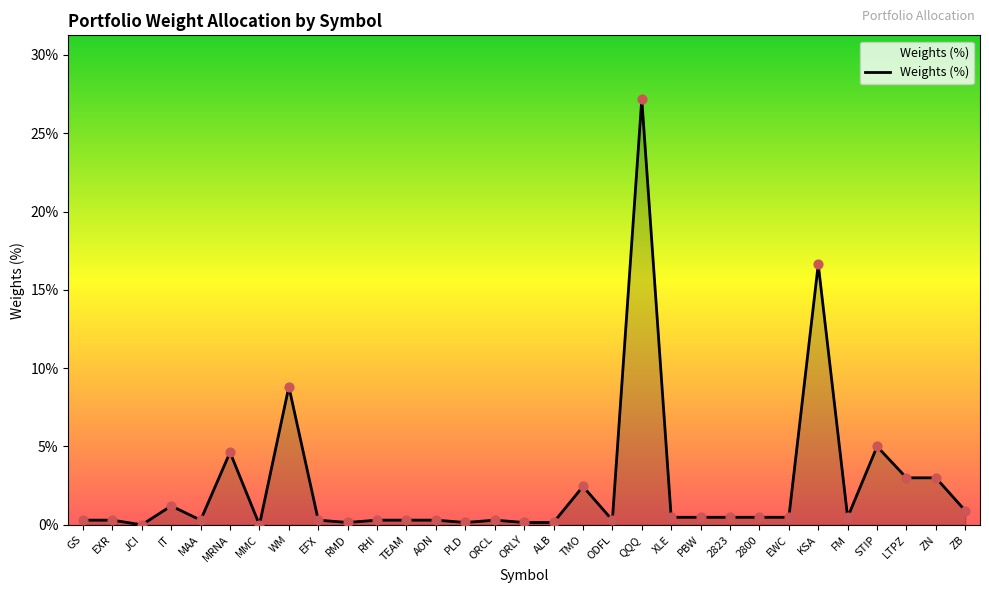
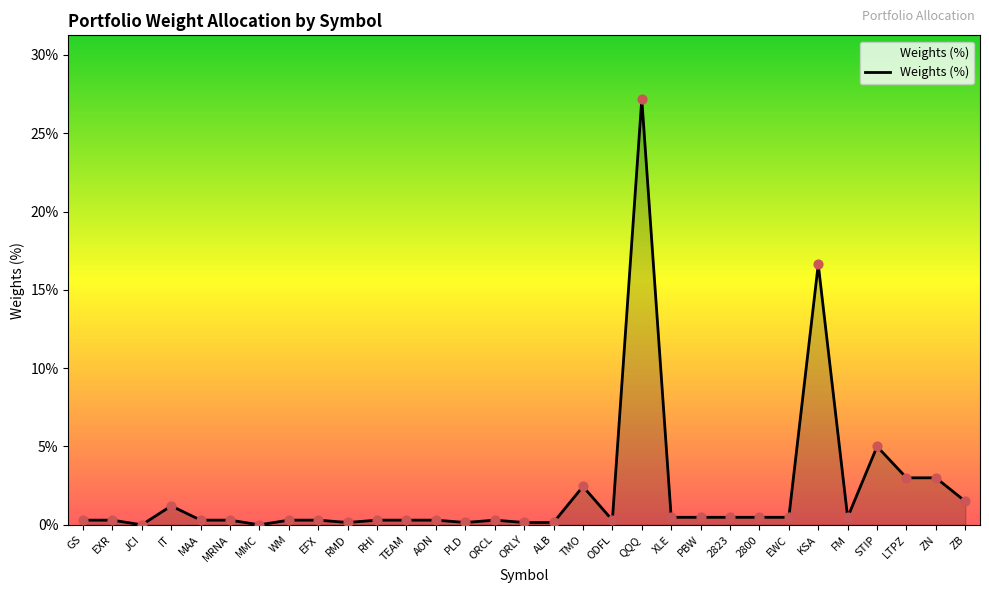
  {
    "GS": "0.3%",
    "EXR": "0.3%",
    "JCI": "0.0%",
    "IT": "1.2%",
    "MAA": "0.3%",
-   "MRNA": "4.6%",
+   "MRNA": "0.3%",
    "MMC": "0.0%",
-   "WM": "8.8%",
+   "WM": "0.3%",
    "EFX": "0.3%",
    "RMD": "0.1%",
    "RHI": "0.3%",
    "TEAM": "0.3%",
    "AON": "0.3%",
    "PLD": "0.1%",
    "ORCL": "0.3%",
    "ORLY": "0.1%",
    "ALB": "0.1%",
    "TMO": "2.5%",
    "ODFL": "0.3%",
    "QQQ": "27.2%",
    "XLE": "0.5%",
    "PBW": "0.5%",
    "2823": "0.5%",
    "2800": "0.5%",
    "EWC": "0.5%",
    "KSA": "16.6%",
    "FM": "0.5%",
    "STIP": "5.0%",
    "LTPZ": "3.0%",
    "ZN": "3.0%",
-   "ZB": "0.9%"
+   "ZB": "1.5%"
  }
